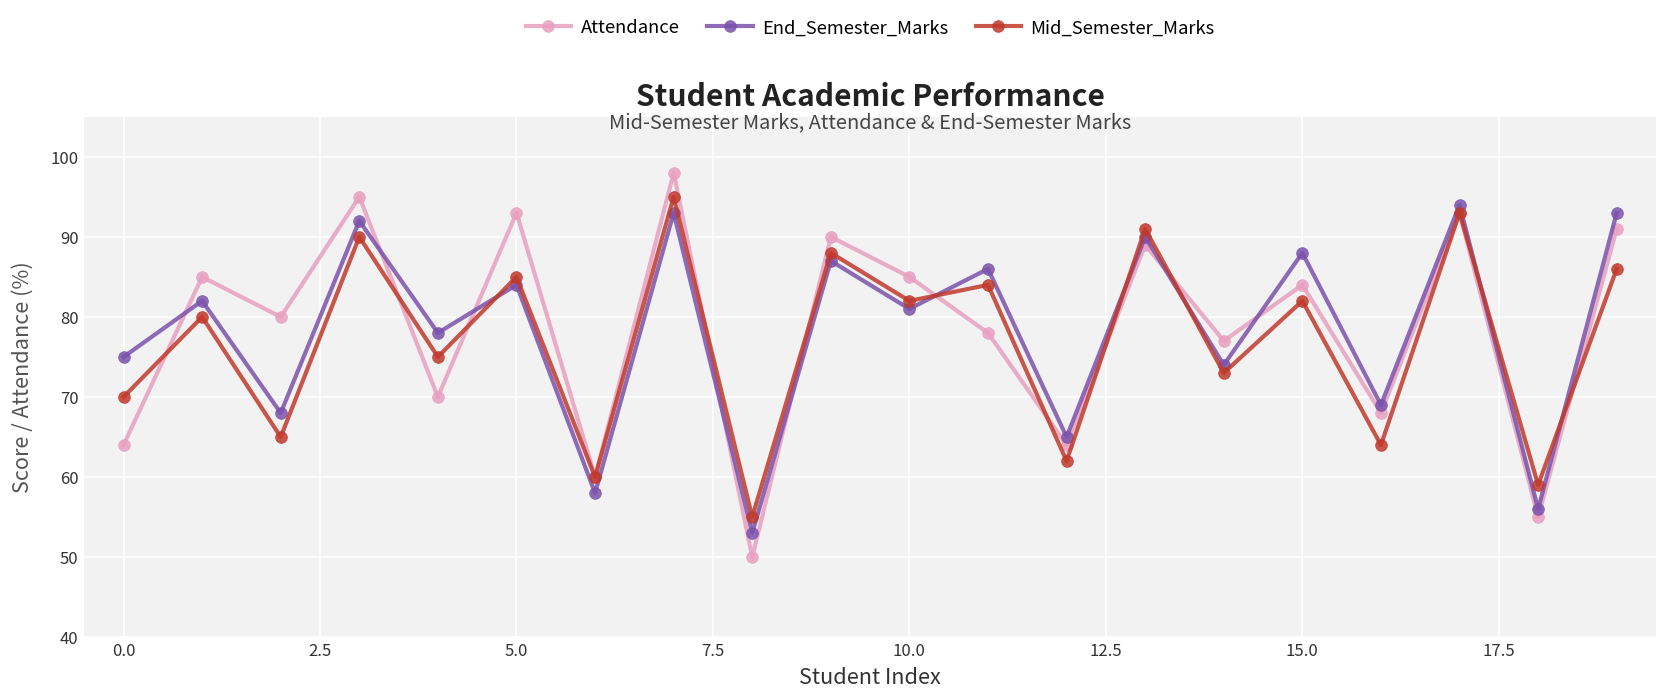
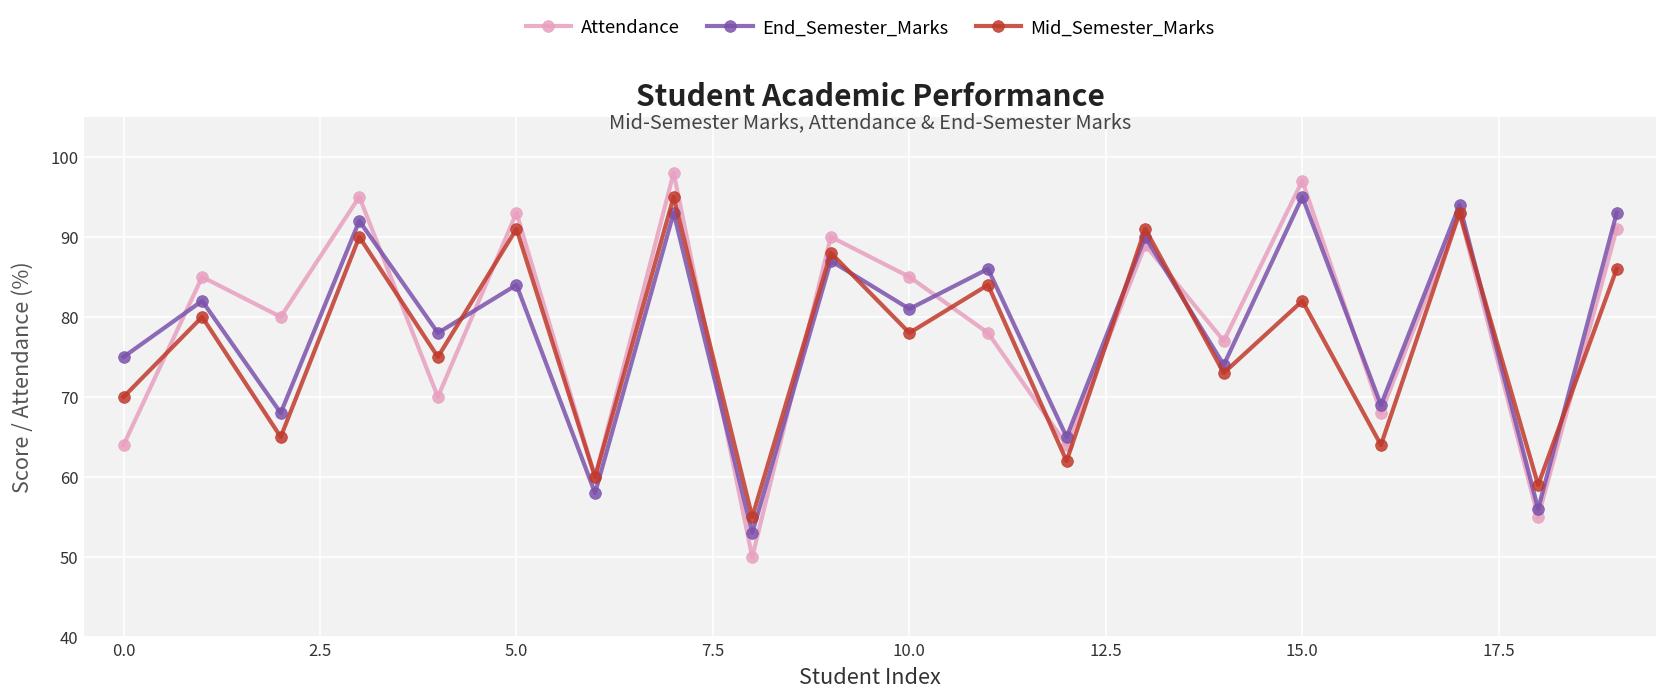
  {
    "Attendance": {
      "0.0": 64,
      "5.0": 93,
      "10.0": 85,
-     "15.0": 84
+     "15.0": 97
    },
    "End_Semester_Marks": {
      "0.0": 75,
      "5.0": 84,
      "10.0": 81,
-     "15.0": 88
+     "15.0": 95
    },
    "Mid_Semester_Marks": {
      "0.0": 70,
-     "5.0": 85,
-     "10.0": 82,
+     "5.0": 91,
+     "10.0": 78,
      "15.0": 82
    }
  }
